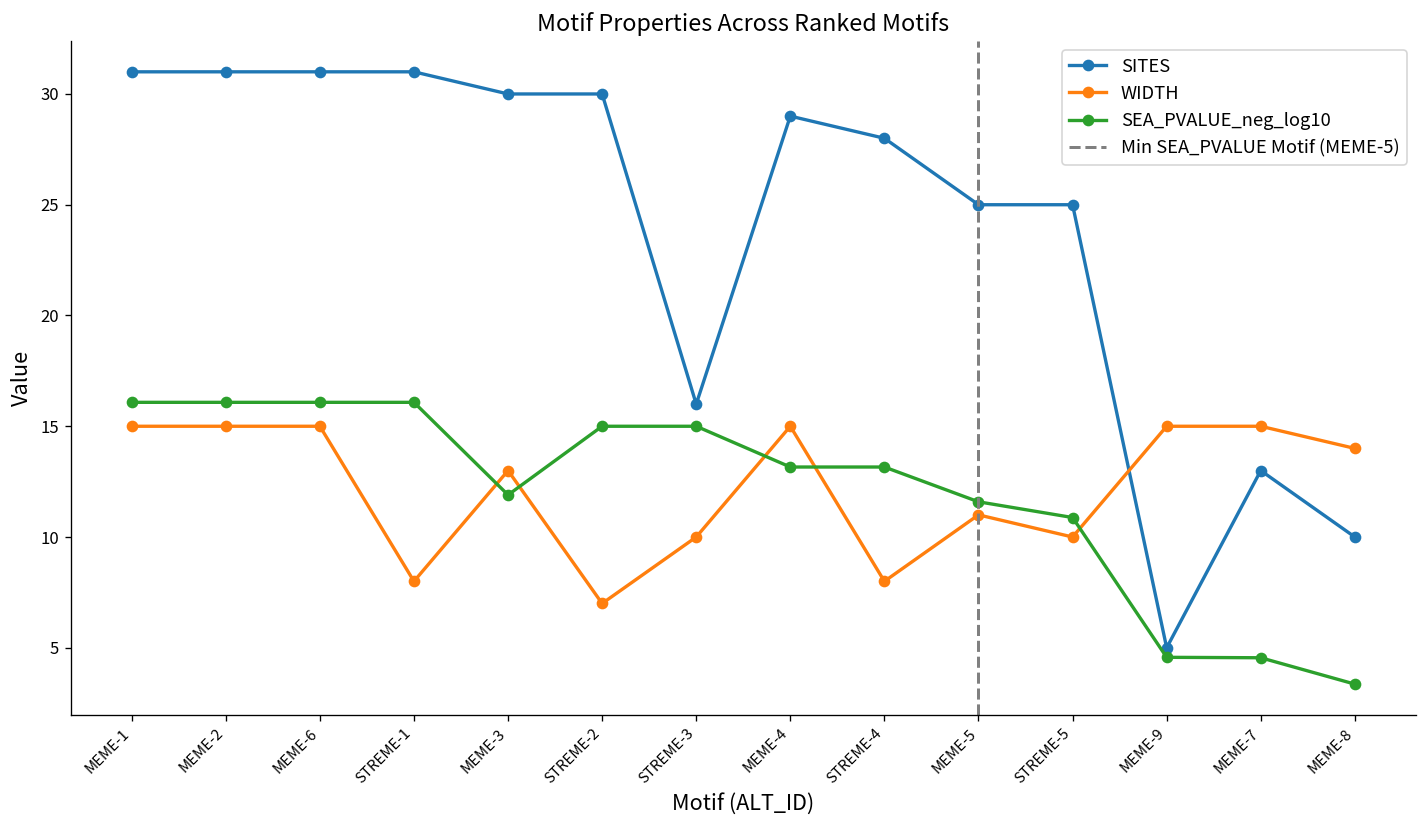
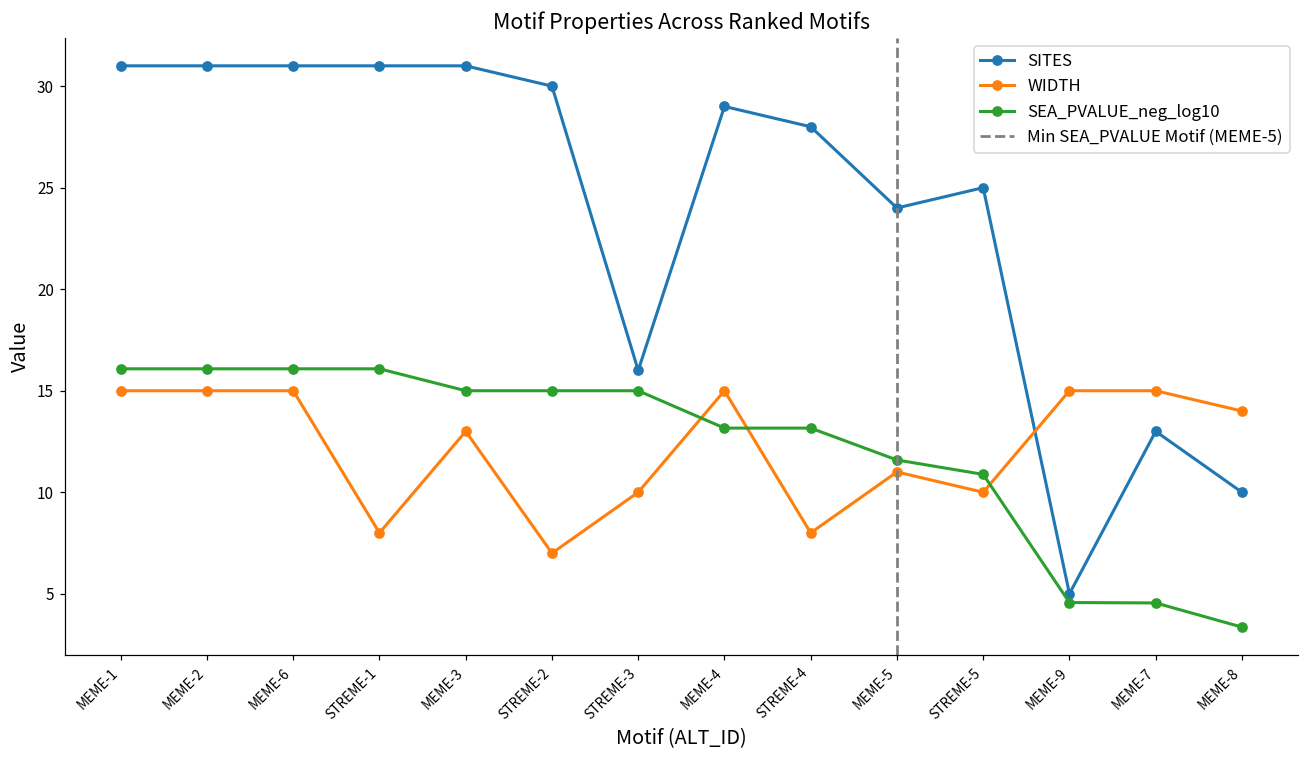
  {
    "SITES": {
      "MEME-1": 31,
      "MEME-2": 31,
      "MEME-6": 31,
      "STREME-1": 31,
-     "MEME-3": 30,
+     "MEME-3": 31,
      "STREME-2": 30,
      "STREME-3": 16,
      "MEME-4": 29,
      "STREME-4": 28,
-     "MEME-5": 25,
+     "MEME-5": 24,
      "STREME-5": 25,
      "MEME-9": 5,
      "MEME-7": 13,
      "MEME-8": 10
    },
    "WIDTH": {
      "MEME-1": 15.0,
      "MEME-2": 15.0,
      "MEME-6": 15.0,
      "STREME-1": 8.0,
      "MEME-3": 13.0,
      "STREME-2": 7.0,
      "STREME-3": 10.0,
      "MEME-4": 15.0,
      "STREME-4": 8.0,
      "MEME-5": 11.0,
      "STREME-5": 10.0,
      "MEME-9": 15.0,
      "MEME-7": 15.0,
      "MEME-8": 14.0
    },
    "SEA_PVALUE_neg_log10": {
      "MEME-1": 16.1,
      "MEME-2": 16.1,
      "MEME-6": 16.1,
      "STREME-1": 16.1,
-     "MEME-3": 11.9,
+     "MEME-3": 15.0,
      "STREME-2": 15.0,
      "STREME-3": 15.0,
      "MEME-4": 13.2,
      "STREME-4": 13.2,
      "MEME-5": 11.6,
      "STREME-5": 10.9,
      "MEME-9": 4.6,
      "MEME-7": 4.6,
      "MEME-8": 3.4
    }
  }
